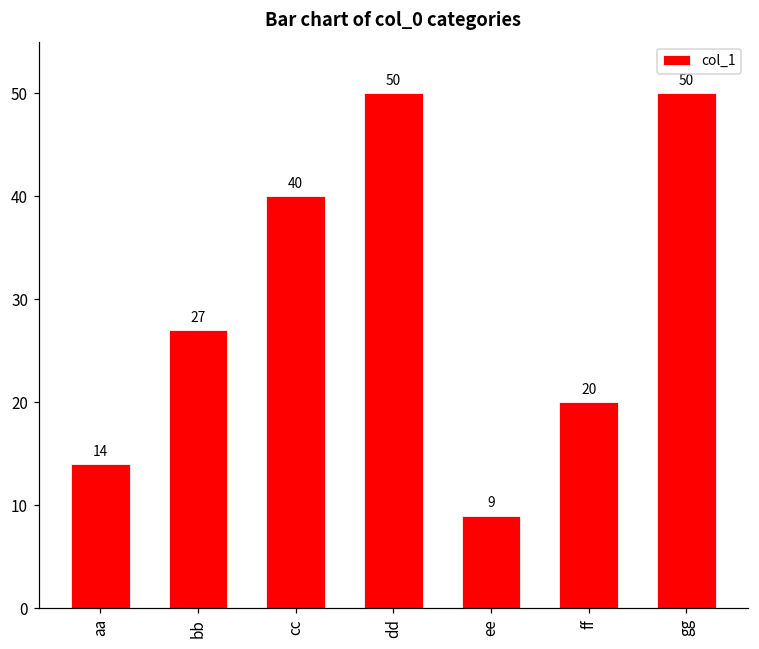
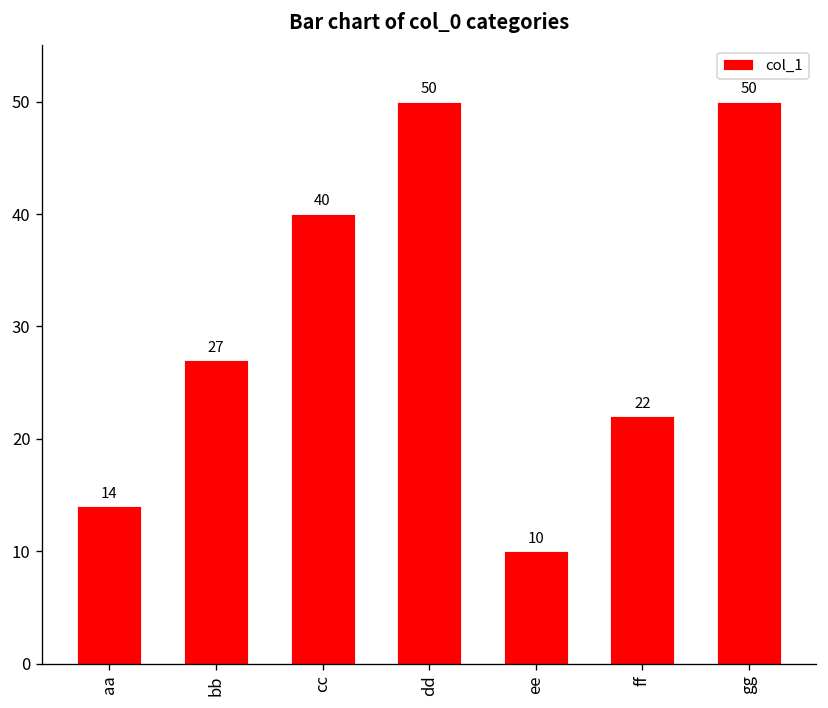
  {
    "aa": 14,
    "bb": 27,
    "cc": 40,
    "dd": 50,
-   "ee": 9,
-   "ff": 20
+   "ee": 10,
+   "ff": 22
  }
